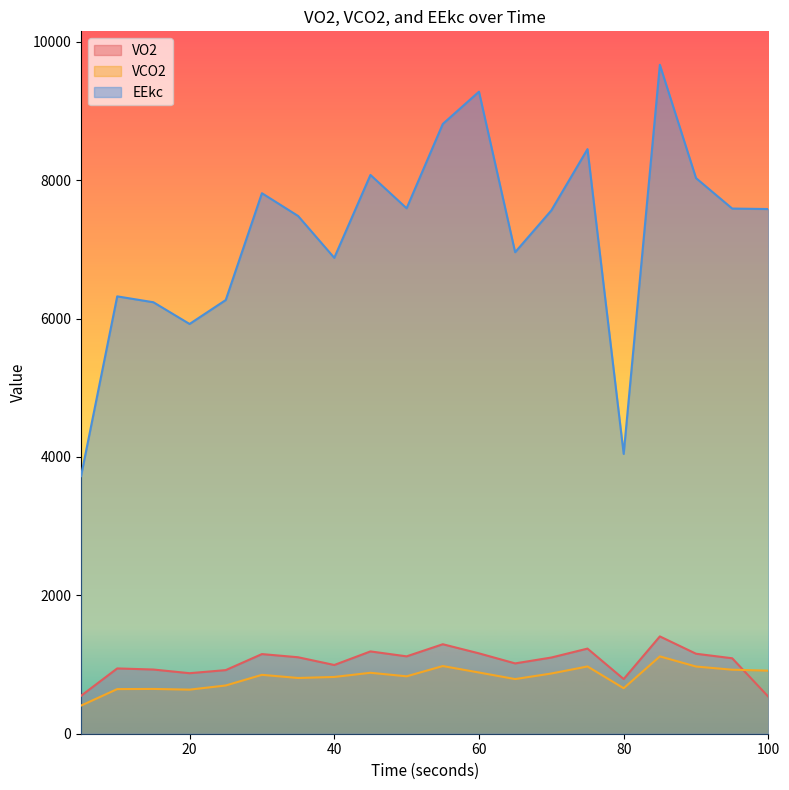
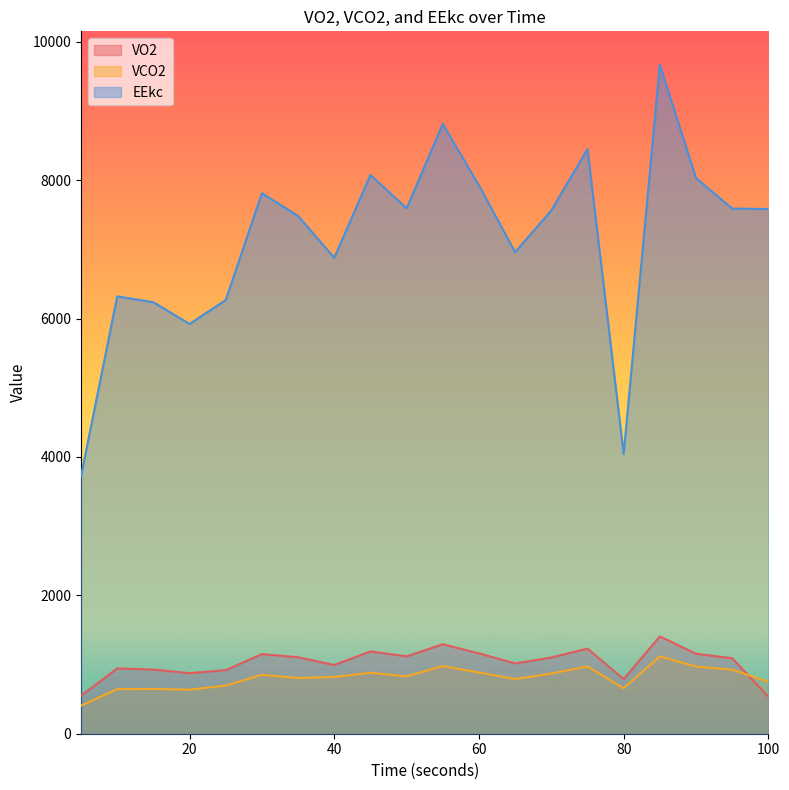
  {
    "VO2": {
      "20": 900,
      "40": 1000,
      "60": 1200,
      "80": 800,
      "100": 500
    },
    "VCO2": {
      "20": 600,
      "40": 800,
      "60": 900,
      "80": 700,
-     "100": 900
+     "100": 800
    },
    "EEkc": {
      "20": 5900,
      "40": 6900,
-     "60": 9300,
+     "60": 7900,
      "80": 4000,
      "100": 7600
    }
  }
